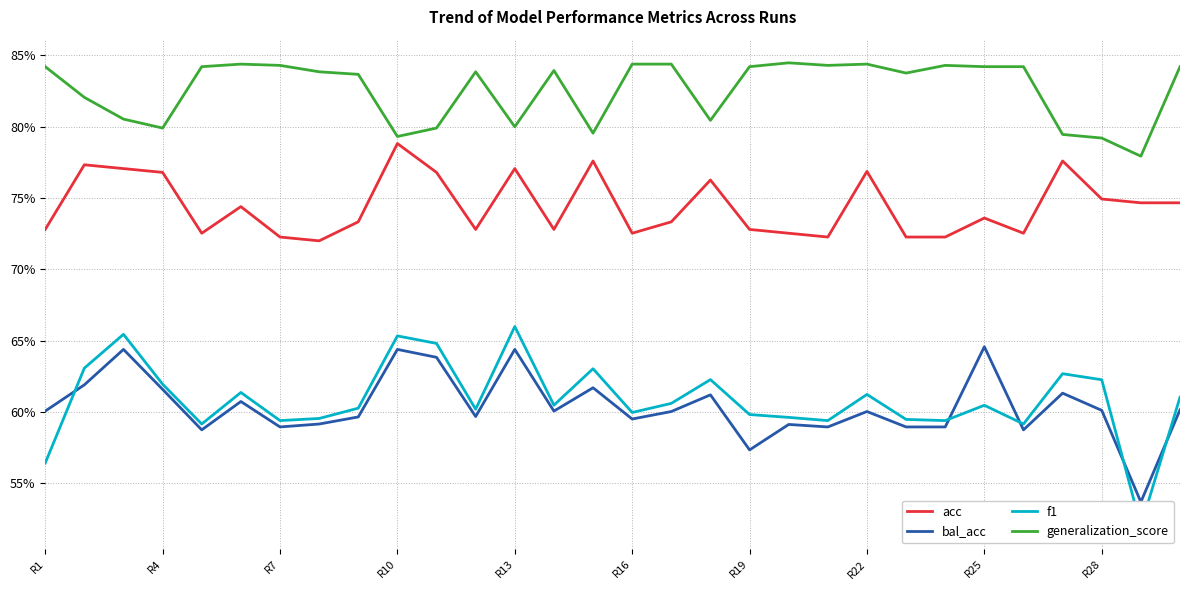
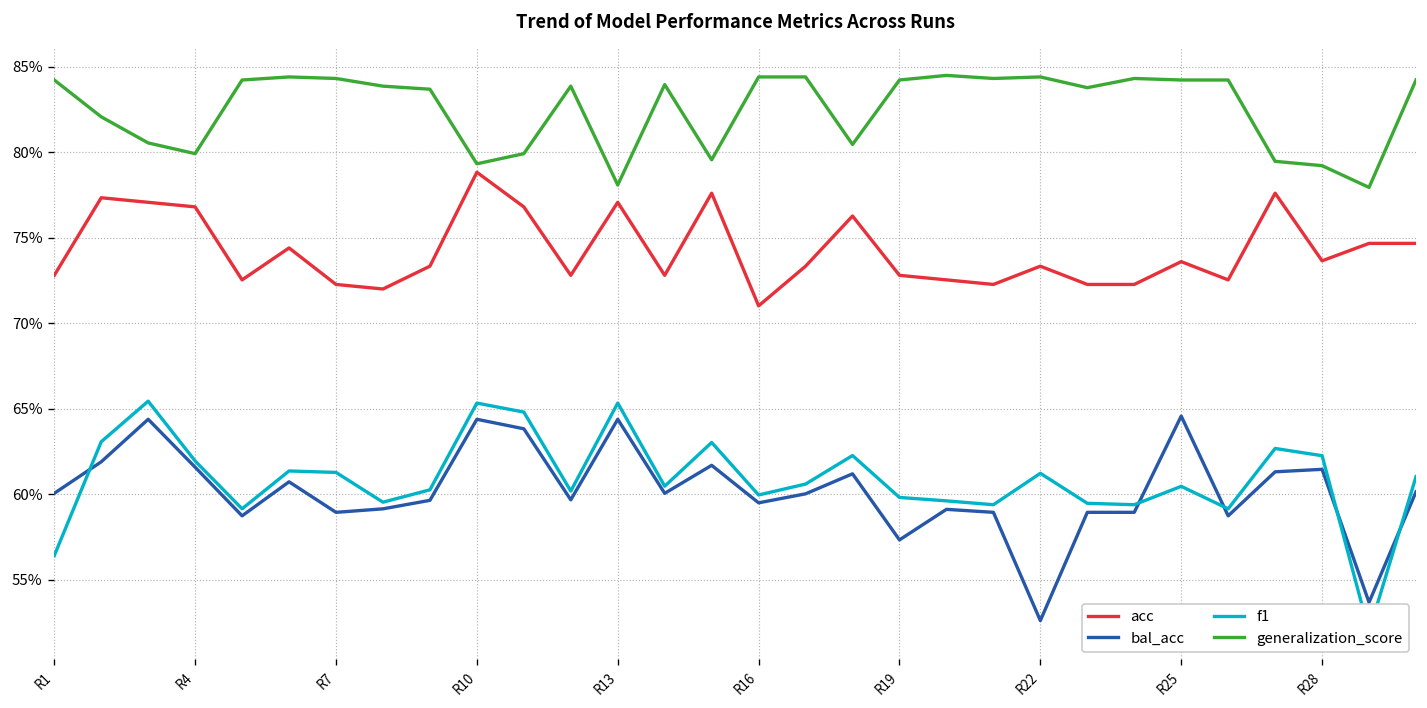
  {
    "acc": {
      "R1": "72.8%",
      "R4": "76.8%",
      "R7": "72.3%",
      "R10": "78.8%",
      "R13": "77.1%",
-     "R16": "72.5%",
+     "R16": "71.0%",
      "R19": "72.8%",
-     "R22": "76.9%",
+     "R22": "73.3%",
      "R25": "73.6%",
-     "R28": "74.9%"
+     "R28": "73.6%"
    },
    "bal_acc": {
      "R1": "60.1%",
      "R4": "61.6%",
      "R7": "58.9%",
      "R10": "64.4%",
      "R13": "64.4%",
      "R16": "59.5%",
      "R19": "57.3%",
-     "R22": "60.0%",
+     "R22": "52.6%",
      "R25": "64.6%",
-     "R28": "60.1%"
+     "R28": "61.5%"
    },
    "f1": {
      "R1": "56.4%",
      "R4": "61.9%",
-     "R7": "59.4%",
+     "R7": "61.3%",
      "R10": "65.3%",
-     "R13": "66.0%",
+     "R13": "65.3%",
      "R16": "60.0%",
      "R19": "59.8%",
      "R22": "61.2%",
      "R25": "60.5%",
      "R28": "62.3%"
    },
    "generalization_score": {
      "R1": "84.2%",
      "R4": "79.9%",
      "R7": "84.3%",
      "R10": "79.3%",
-     "R13": "80.0%",
+     "R13": "78.1%",
      "R16": "84.4%",
      "R19": "84.2%",
      "R22": "84.4%",
      "R25": "84.2%",
      "R28": "79.2%"
    }
  }
